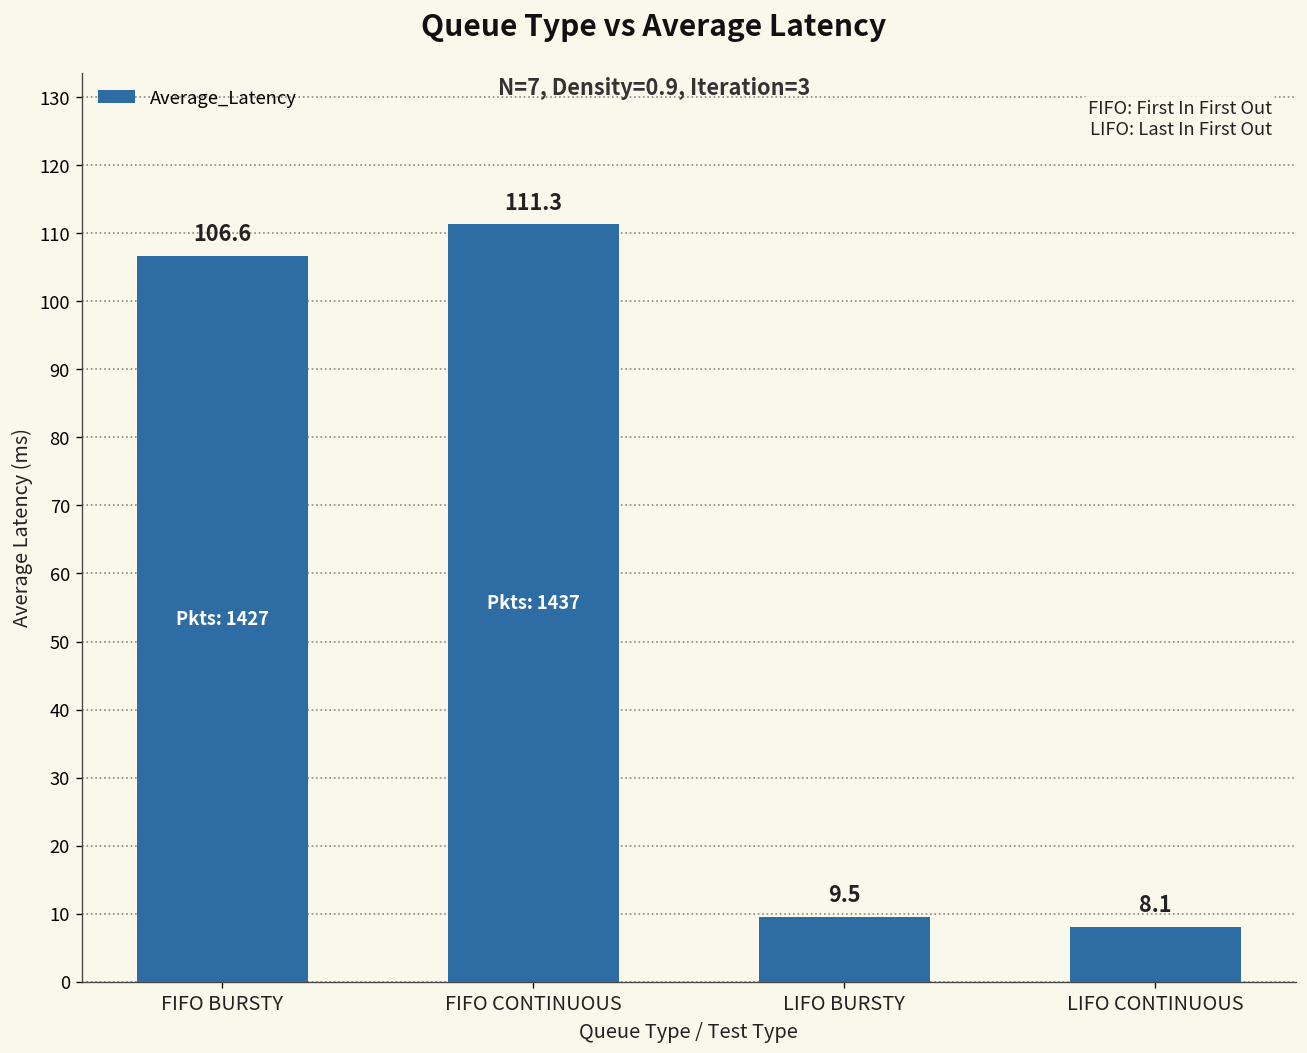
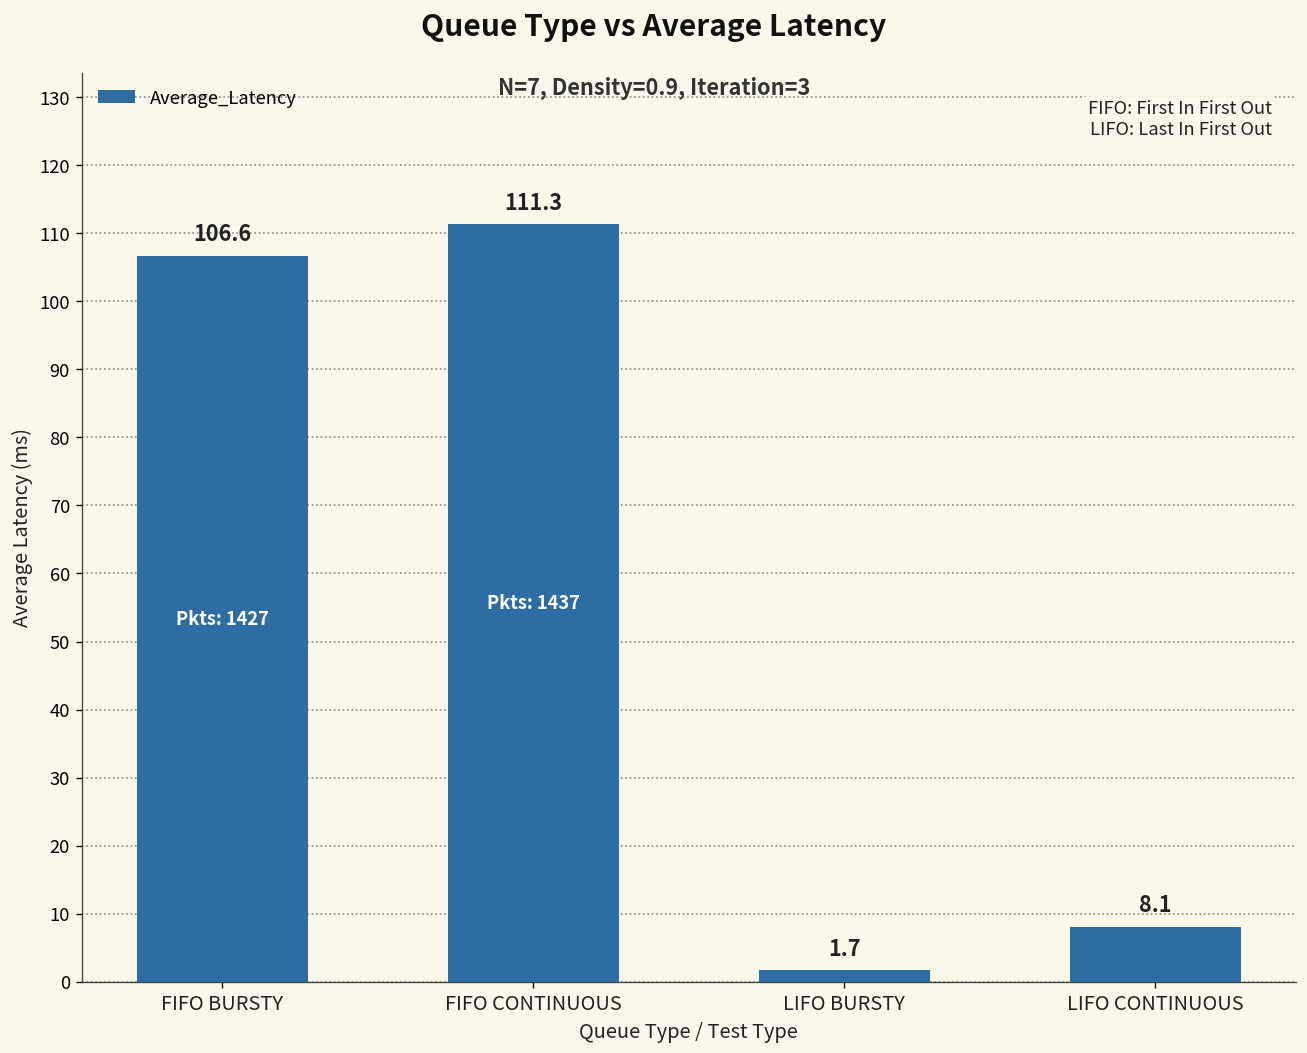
  {
    "FIFO BURSTY": 106.6,
    "FIFO CONTINUOUS": 111.3,
-   "LIFO BURSTY": 9.5,
+   "LIFO BURSTY": 1.7,
    "LIFO CONTINUOUS": 8.1
  }
